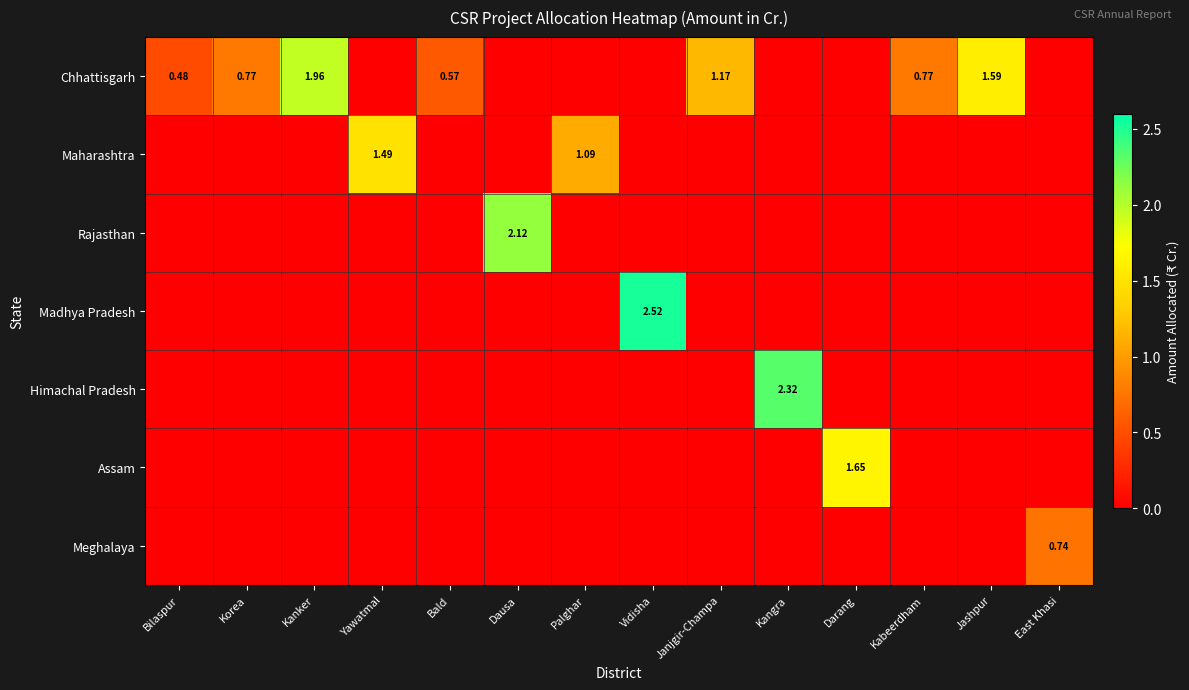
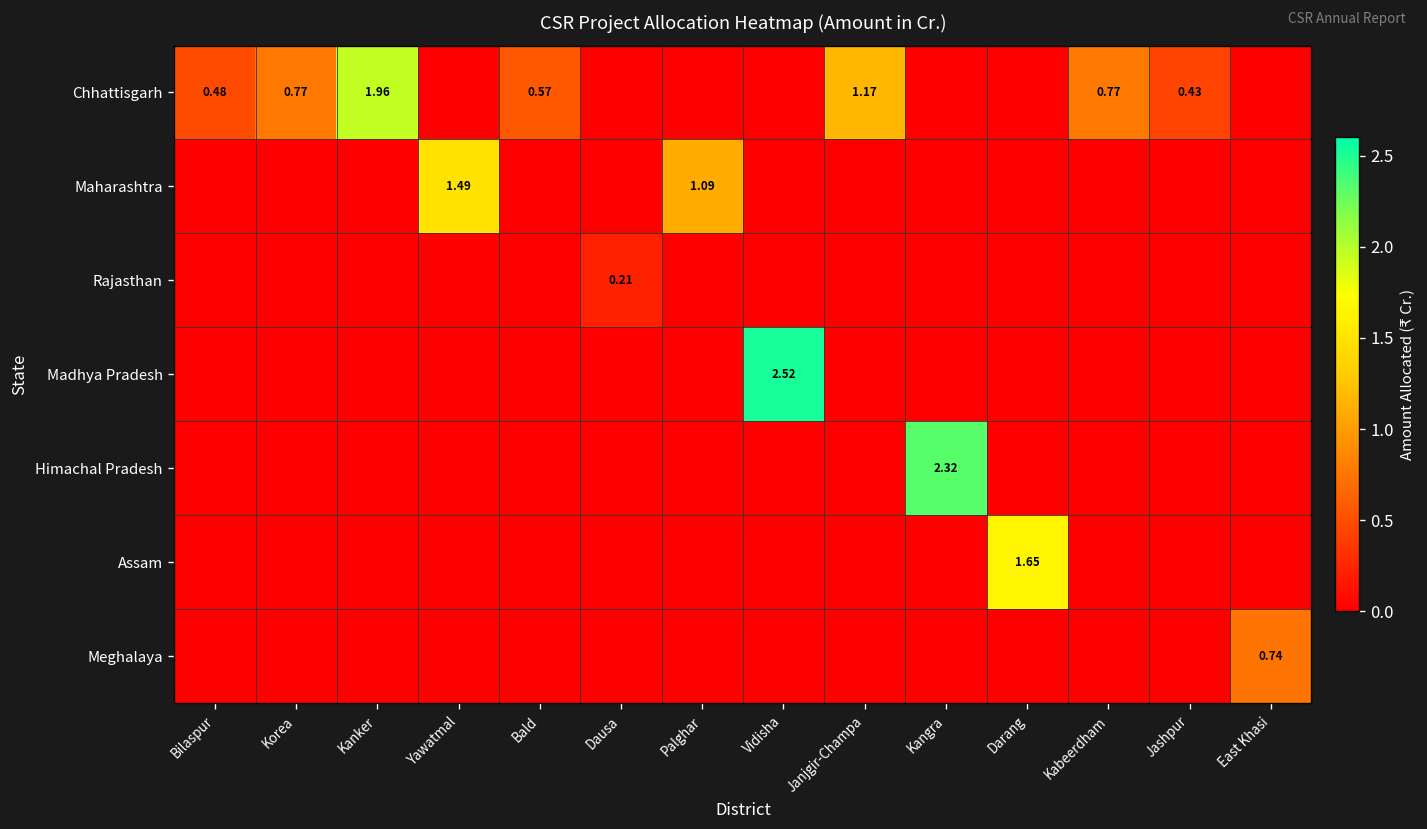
  {
    "Chhattisgarh": {
      "Bilaspur": 0.48,
      "Korea": 0.77,
      "Kanker": 1.96,
      "Bald": 0.57,
      "Janjgir-Champa": 1.17,
      "Kabeerdham": 0.77,
-     "Jashpur": 1.59
+     "Jashpur": 0.43
    },
    "Maharashtra": {
      "Yawatmal": 1.49,
      "Palghar": 1.09
    },
    "Rajasthan": {
-     "Dausa": 2.12
+     "Dausa": 0.21
    },
    "Madhya Pradesh": {
      "Vidisha": 2.52
    },
    "Himachal Pradesh": {
      "Kangra": 2.32
    },
    "Assam": {
      "Darang": 1.65
    },
    "Meghalaya": {
      "East Khasi": 0.74
    }
  }
